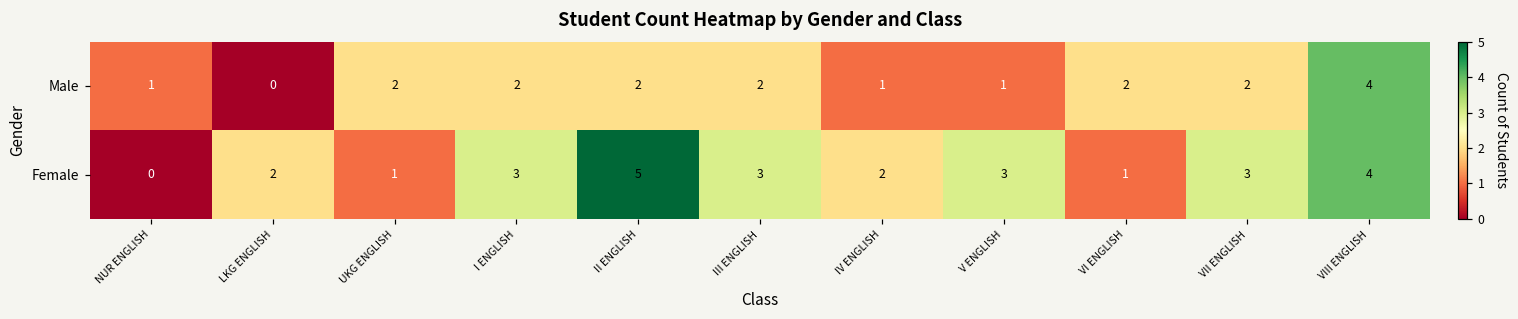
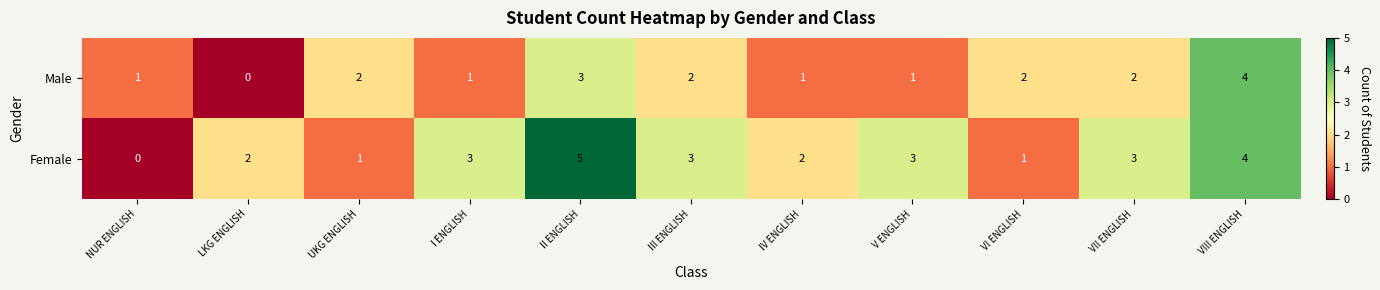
  {
    "Male": {
      "NUR ENGLISH": 1,
      "LKG ENGLISH": 0,
      "UKG ENGLISH": 2,
-     "I ENGLISH": 2,
-     "II ENGLISH": 2,
+     "I ENGLISH": 1,
+     "II ENGLISH": 3,
      "III ENGLISH": 2,
      "IV ENGLISH": 1,
      "V ENGLISH": 1,
      "VI ENGLISH": 2,
      "VII ENGLISH": 2,
      "VIII ENGLISH": 4
    },
    "Female": {
      "NUR ENGLISH": 0,
      "LKG ENGLISH": 2,
      "UKG ENGLISH": 1,
      "I ENGLISH": 3,
      "II ENGLISH": 5,
      "III ENGLISH": 3,
      "IV ENGLISH": 2,
      "V ENGLISH": 3,
      "VI ENGLISH": 1,
      "VII ENGLISH": 3,
      "VIII ENGLISH": 4
    }
  }
